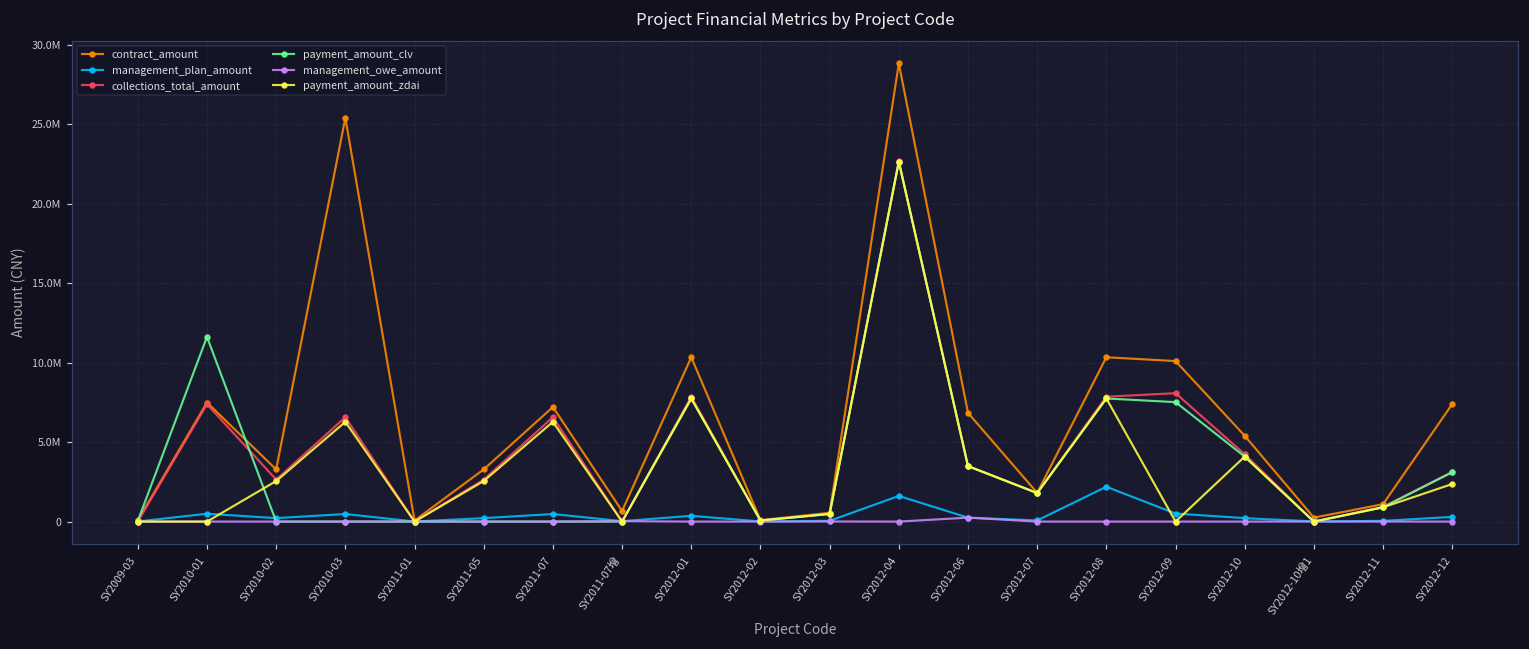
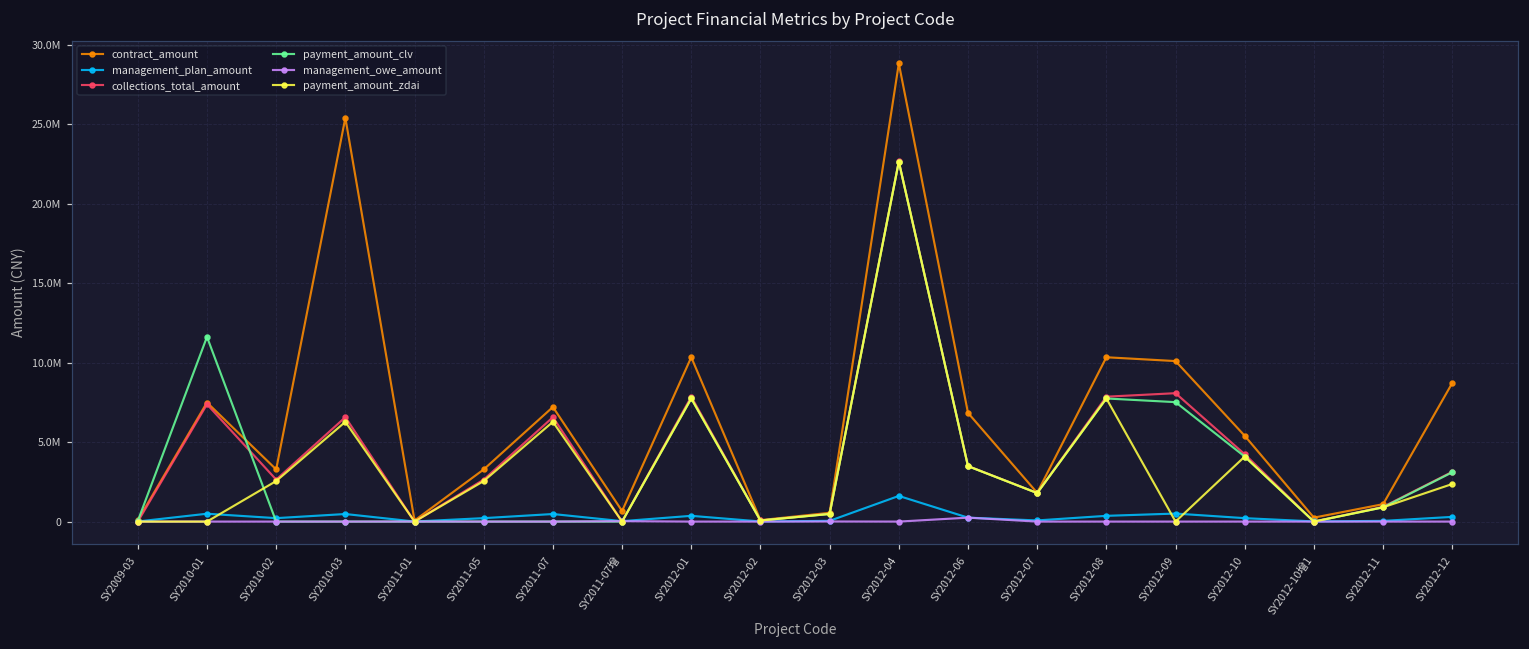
  {
    "contract_amount": {
      "SY2010-02": 3300000,
      "SY2010-03": 25400000,
      "SY2011-05": 3300000,
      "SY2011-07": 7200000,
      "SY2011-07增": 700000,
      "SY2012-01": 10300000,
      "SY2012-04": 28800000,
      "SY2012-06": 6800000,
      "SY2012-08": 10300000,
      "SY2012-09": 10100000,
      "SY2012-10": 5400000,
      "SY2012-10增1": 200000,
-     "SY2012-12": 7400000
+     "SY2012-12": 8700000
    },
    "management_plan_amount": {
      "SY2010-01": 500000,
      "SY2010-02": 200000,
      "SY2010-03": 500000,
      "SY2011-05": 200000,
      "SY2011-07": 500000,
      "SY2012-01": 400000,
      "SY2012-04": 1600000,
-     "SY2012-08": 2200000,
+     "SY2012-08": 400000,
      "SY2012-09": 500000,
      "SY2012-10": 200000,
      "SY2012-12": 300000
    },
    "collections_total_amount": {
      "SY2010-03": 6600000,
      "SY2011-07": 6600000,
      "SY2012-09": 8100000
    },
    "payment_amount_clv": {
      "SY2010-01": 11600000,
      "SY2012-09": 7500000
    },
    "management_owe_amount": {
      "SY2012-01": 0,
      "SY2012-04": 0,
      "SY2012-08": 0,
      "SY2012-10": 0,
      "SY2012-12": 0
    },
    "payment_amount_zdai": {
      "SY2010-03": 6300000,
      "SY2011-07": 6300000,
      "SY2012-12": 2400000
    }
  }
